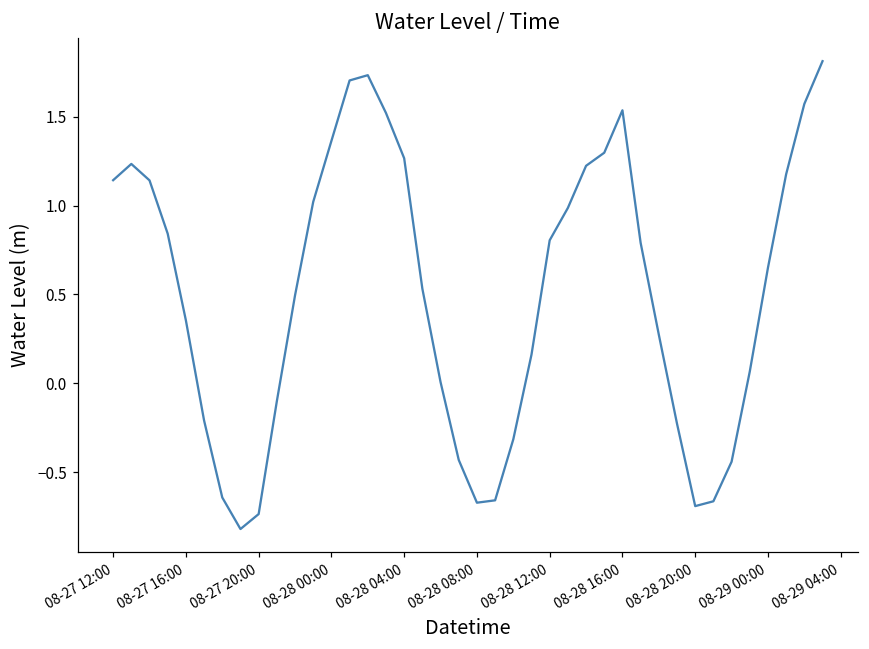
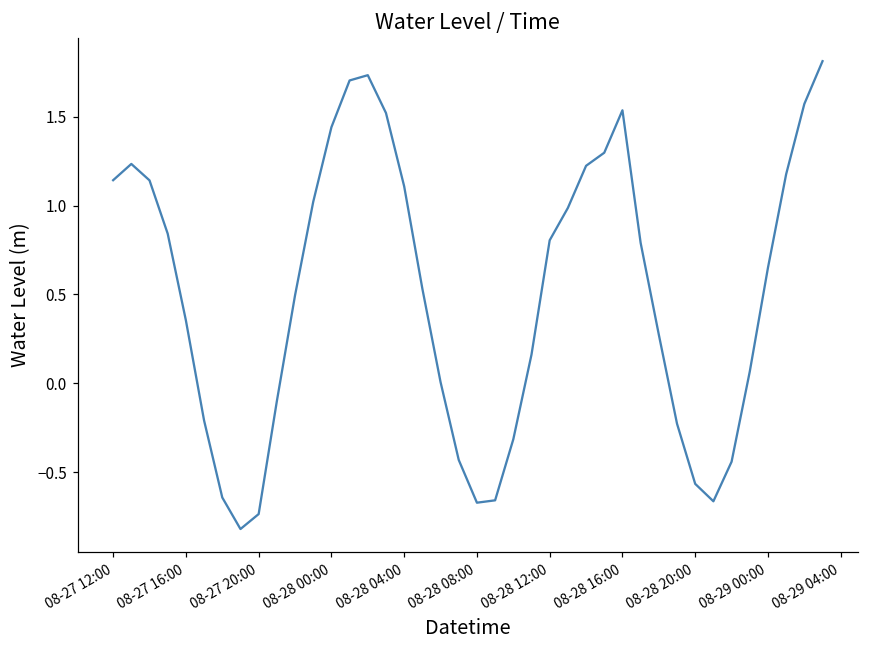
  {
    "08-27 12:00": 1.14,
    "08-27 16:00": 0.35,
    "08-27 20:00": -0.74,
-   "08-28 00:00": 1.36,
-   "08-28 04:00": 1.27,
+   "08-28 00:00": 1.44,
+   "08-28 04:00": 1.11,
    "08-28 08:00": -0.67,
    "08-28 12:00": 0.81,
    "08-28 16:00": 1.54,
-   "08-28 20:00": -0.69,
+   "08-28 20:00": -0.57,
    "08-29 00:00": 0.65
  }
